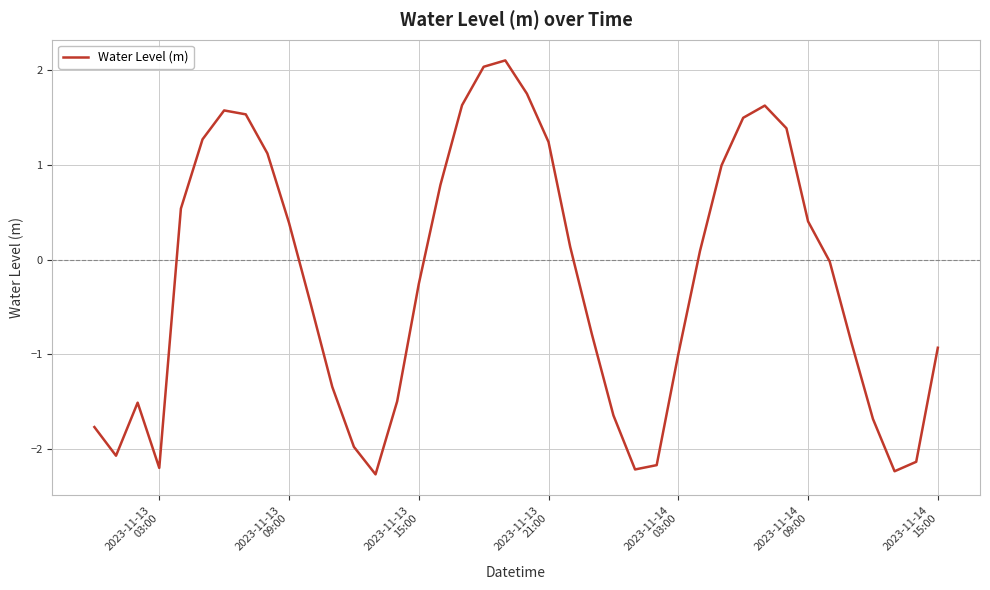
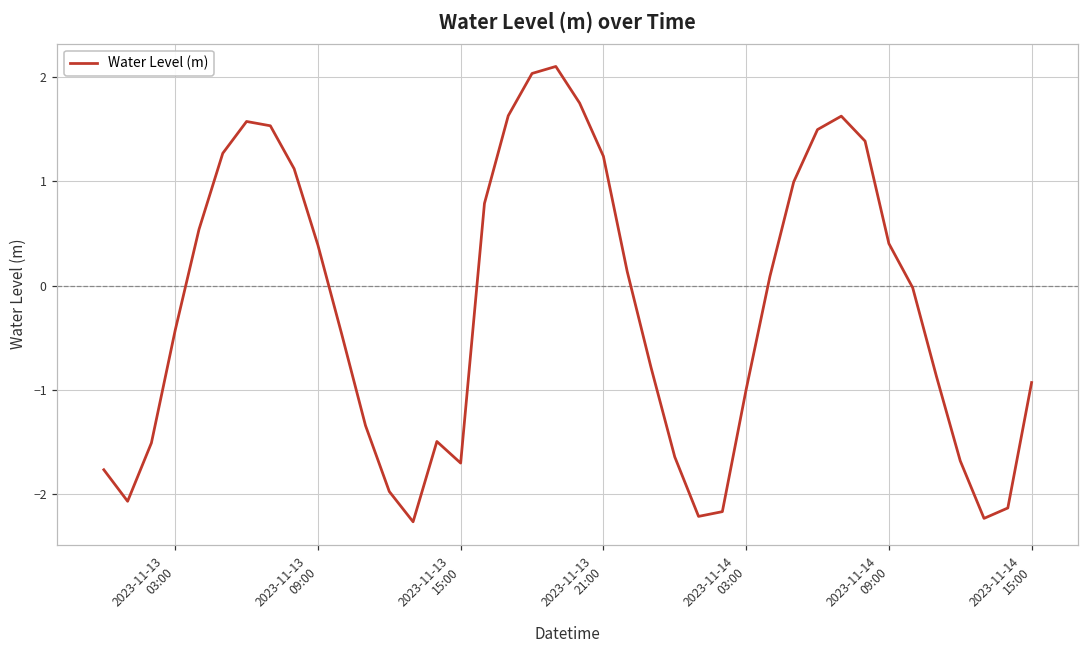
  {
-   "2023-11-13 03:00": -2.2,
+   "2023-11-13 03:00": -0.4,
    "2023-11-13 09:00": 0.4,
-   "2023-11-13 15:00": -0.3,
+   "2023-11-13 15:00": -1.7,
    "2023-11-13 21:00": 1.2,
    "2023-11-14 03:00": -1.0,
    "2023-11-14 09:00": 0.4,
    "2023-11-14 15:00": -0.9
  }
